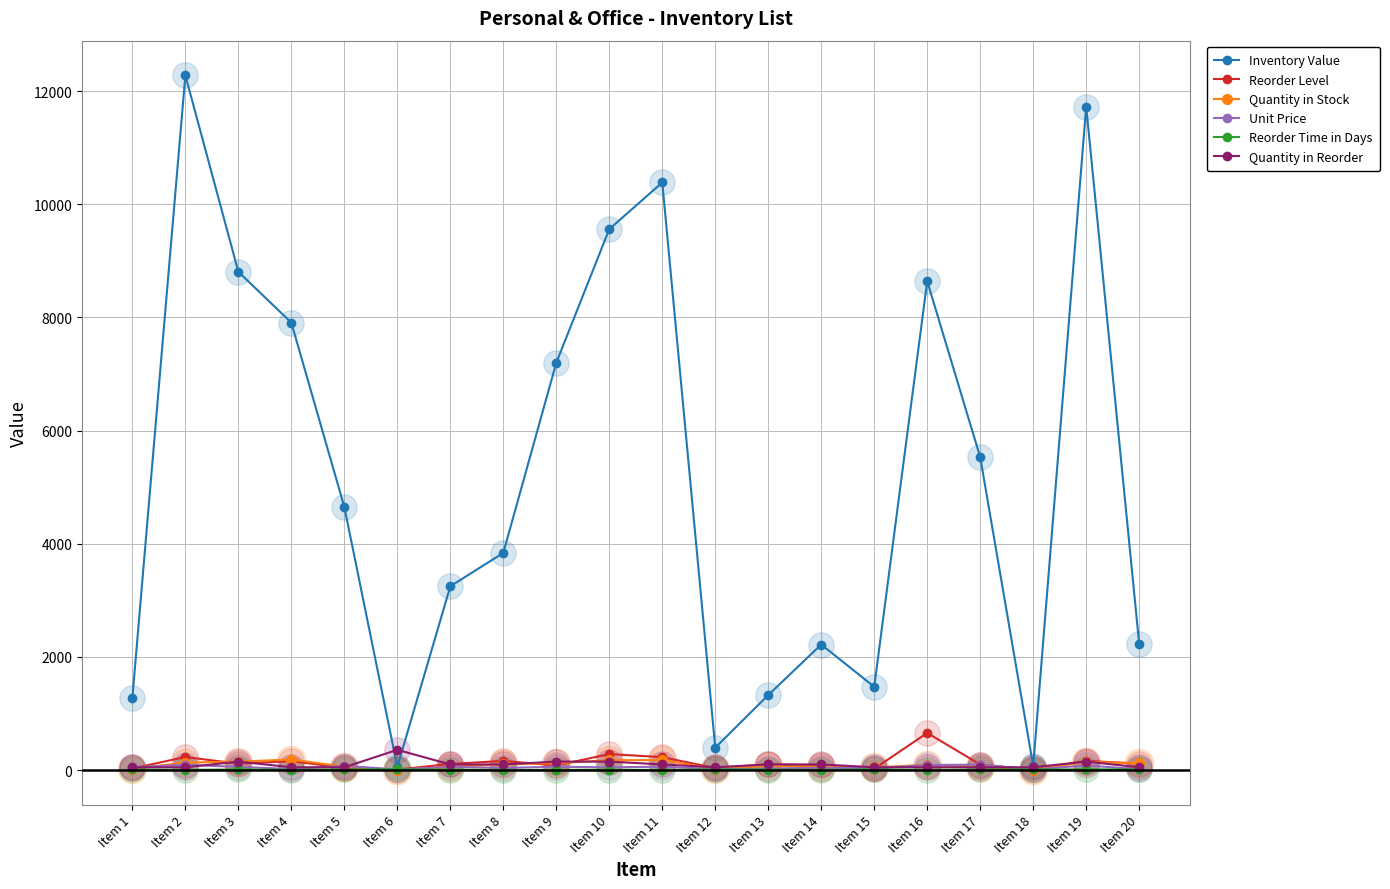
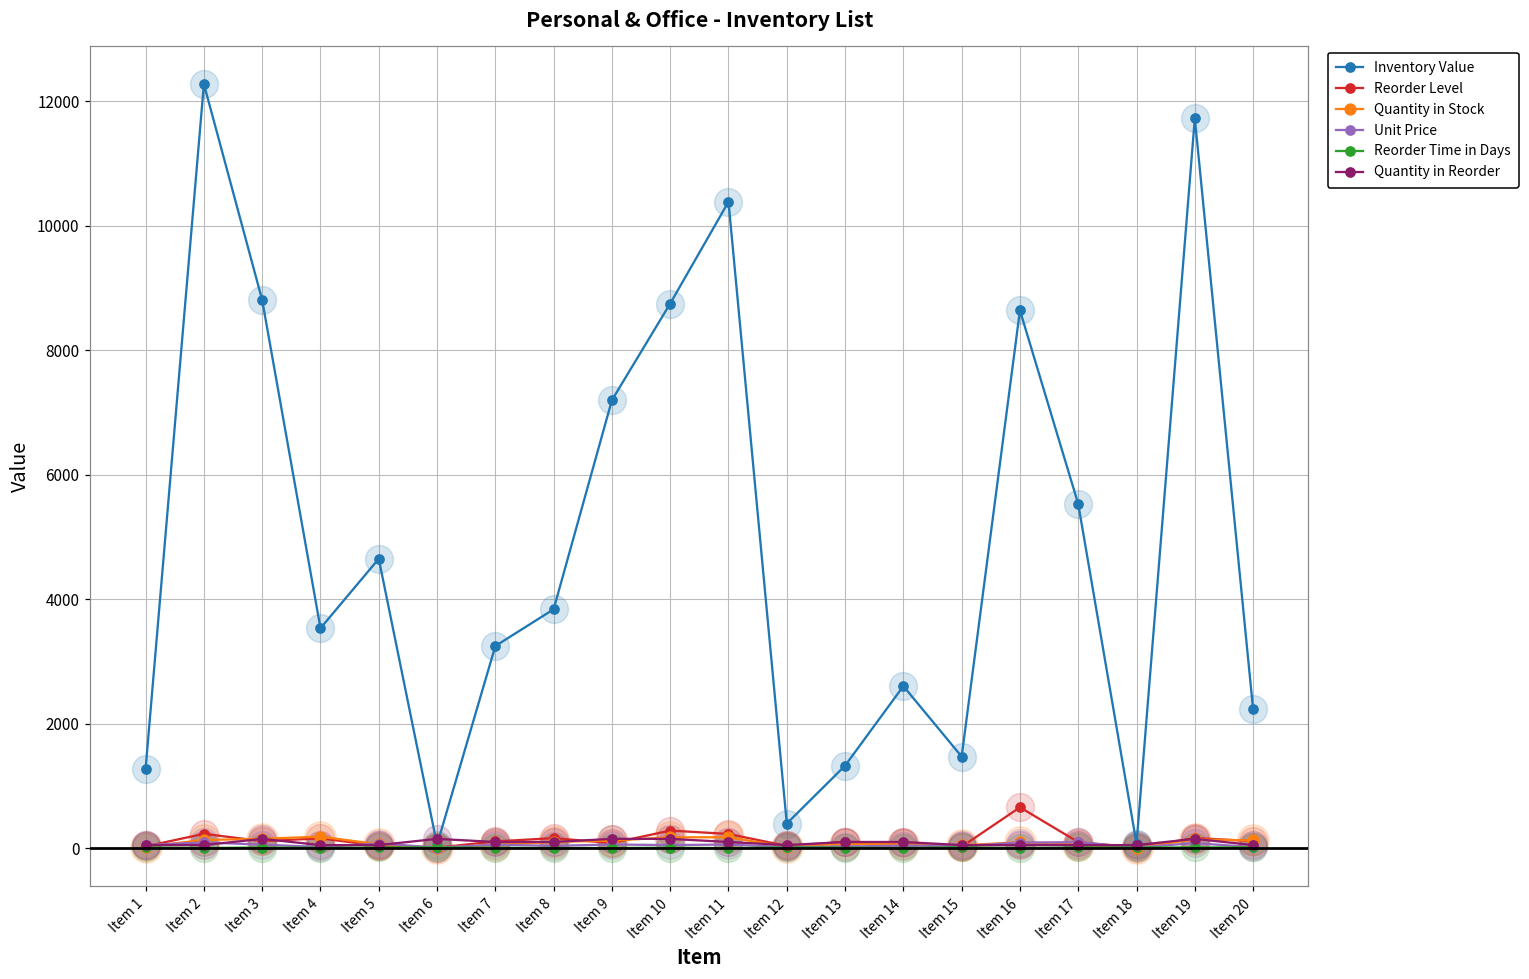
  {
    "Inventory Value": {
      "Item 1": 1300,
      "Item 2": 12300,
      "Item 3": 8800,
-     "Item 4": 7900,
+     "Item 4": 3500,
      "Item 5": 4700,
      "Item 7": 3200,
      "Item 8": 3800,
      "Item 9": 7200,
-     "Item 10": 9600,
+     "Item 10": 8800,
      "Item 11": 10400,
      "Item 12": 400,
      "Item 13": 1300,
-     "Item 14": 2200,
+     "Item 14": 2600,
      "Item 15": 1500,
      "Item 16": 8600,
      "Item 17": 5500,
      "Item 19": 11700,
      "Item 20": 2200
    },
    "Reorder Level": {
      "Item 2": 200,
      "Item 8": 200,
      "Item 10": 300,
      "Item 11": 200,
      "Item 16": 700
    },
    "Quantity in Stock": {
      "Item 11": 200
    },
    "Unit Price": {
      "Item 3": 100,
      "Item 19": 100
    },
    "Reorder Time in Days": {
      "Item 2": 0,
      "Item 3": 0,
      "Item 7": 0,
      "Item 9": 0,
      "Item 11": 0,
      "Item 16": 0,
      "Item 19": 0
    },
    "Quantity in Reorder": {
-     "Item 6": 400
+     "Item 6": 200
    }
  }
